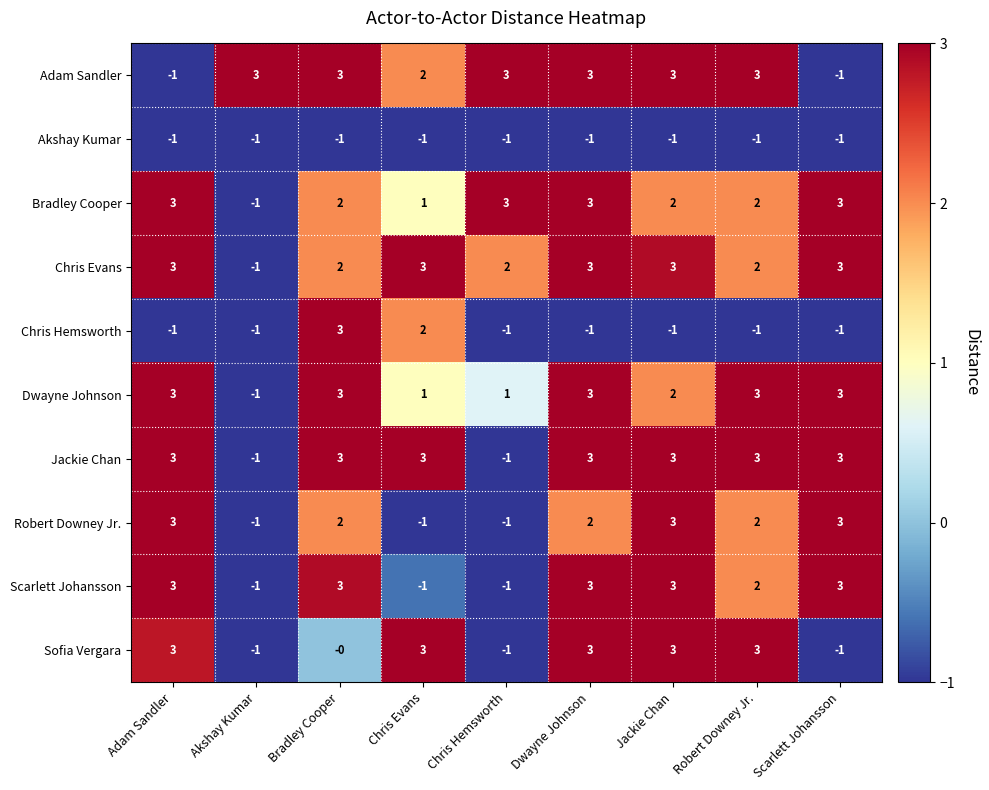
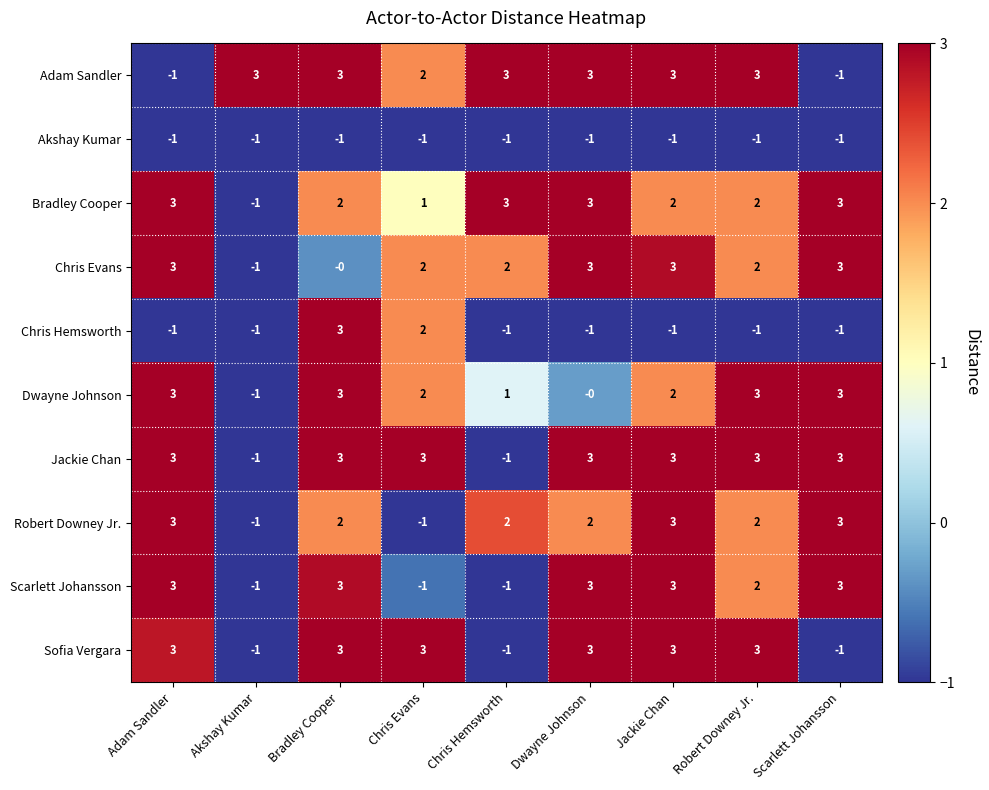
  {
    "Adam Sandler": {
      "Adam Sandler": -1,
      "Akshay Kumar": 3,
      "Bradley Cooper": 3,
      "Chris Evans": 2,
      "Chris Hemsworth": 3,
      "Dwayne Johnson": 3,
      "Jackie Chan": 3,
      "Robert Downey Jr.": 3,
      "Scarlett Johansson": -1
    },
    "Akshay Kumar": {
      "Adam Sandler": -1,
      "Akshay Kumar": -1,
      "Bradley Cooper": -1,
      "Chris Evans": -1,
      "Chris Hemsworth": -1,
      "Dwayne Johnson": -1,
      "Jackie Chan": -1,
      "Robert Downey Jr.": -1,
      "Scarlett Johansson": -1
    },
    "Bradley Cooper": {
      "Adam Sandler": 3,
      "Akshay Kumar": -1,
      "Bradley Cooper": 2,
      "Chris Evans": 1,
      "Chris Hemsworth": 3,
      "Dwayne Johnson": 3,
      "Jackie Chan": 2,
      "Robert Downey Jr.": 2,
      "Scarlett Johansson": 3
    },
    "Chris Evans": {
      "Adam Sandler": 3,
      "Akshay Kumar": -1,
-     "Bradley Cooper": 2,
-     "Chris Evans": 3,
+     "Bradley Cooper": -0,
+     "Chris Evans": 2,
      "Chris Hemsworth": 2,
      "Dwayne Johnson": 3,
      "Jackie Chan": 3,
      "Robert Downey Jr.": 2,
      "Scarlett Johansson": 3
    },
    "Chris Hemsworth": {
      "Adam Sandler": -1,
      "Akshay Kumar": -1,
      "Bradley Cooper": 3,
      "Chris Evans": 2,
      "Chris Hemsworth": -1,
      "Dwayne Johnson": -1,
      "Jackie Chan": -1,
      "Robert Downey Jr.": -1,
      "Scarlett Johansson": -1
    },
    "Dwayne Johnson": {
      "Adam Sandler": 3,
      "Akshay Kumar": -1,
      "Bradley Cooper": 3,
-     "Chris Evans": 1,
+     "Chris Evans": 2,
      "Chris Hemsworth": 1,
-     "Dwayne Johnson": 3,
+     "Dwayne Johnson": -0,
      "Jackie Chan": 2,
      "Robert Downey Jr.": 3,
      "Scarlett Johansson": 3
    },
    "Jackie Chan": {
      "Adam Sandler": 3,
      "Akshay Kumar": -1,
      "Bradley Cooper": 3,
      "Chris Evans": 3,
      "Chris Hemsworth": -1,
      "Dwayne Johnson": 3,
      "Jackie Chan": 3,
      "Robert Downey Jr.": 3,
      "Scarlett Johansson": 3
    },
    "Robert Downey Jr.": {
      "Adam Sandler": 3,
      "Akshay Kumar": -1,
      "Bradley Cooper": 2,
      "Chris Evans": -1,
-     "Chris Hemsworth": -1,
+     "Chris Hemsworth": 2,
      "Dwayne Johnson": 2,
      "Jackie Chan": 3,
      "Robert Downey Jr.": 2,
      "Scarlett Johansson": 3
    },
    "Scarlett Johansson": {
      "Adam Sandler": 3,
      "Akshay Kumar": -1,
      "Bradley Cooper": 3,
      "Chris Evans": -1,
      "Chris Hemsworth": -1,
      "Dwayne Johnson": 3,
      "Jackie Chan": 3,
      "Robert Downey Jr.": 2,
      "Scarlett Johansson": 3
    },
    "Sofia Vergara": {
      "Adam Sandler": 3,
      "Akshay Kumar": -1,
-     "Bradley Cooper": -0,
+     "Bradley Cooper": 3,
      "Chris Evans": 3,
      "Chris Hemsworth": -1,
      "Dwayne Johnson": 3,
      "Jackie Chan": 3,
      "Robert Downey Jr.": 3,
      "Scarlett Johansson": -1
    }
  }
